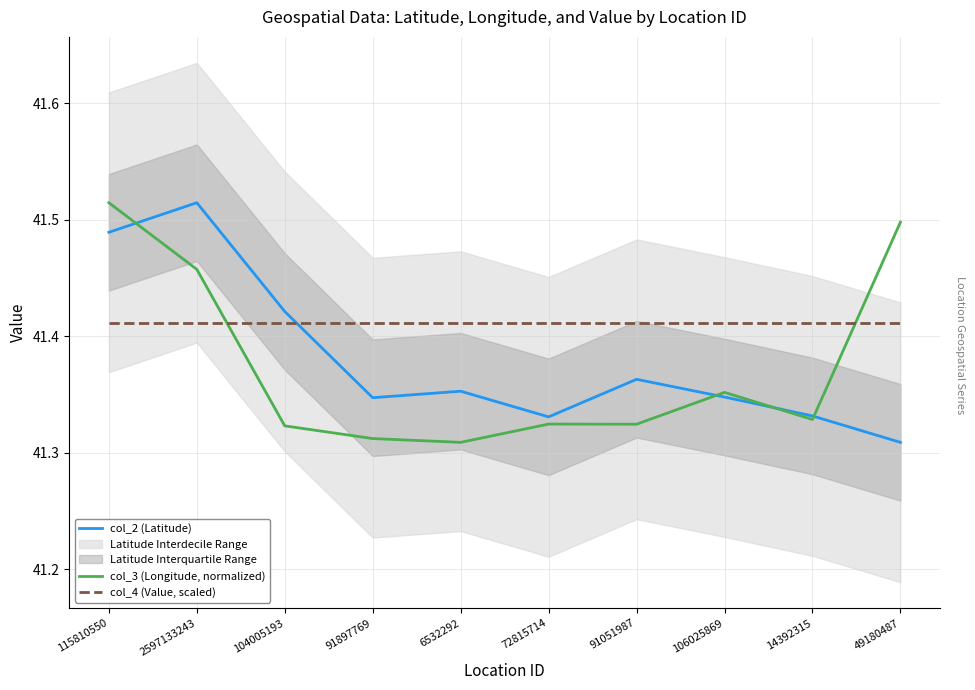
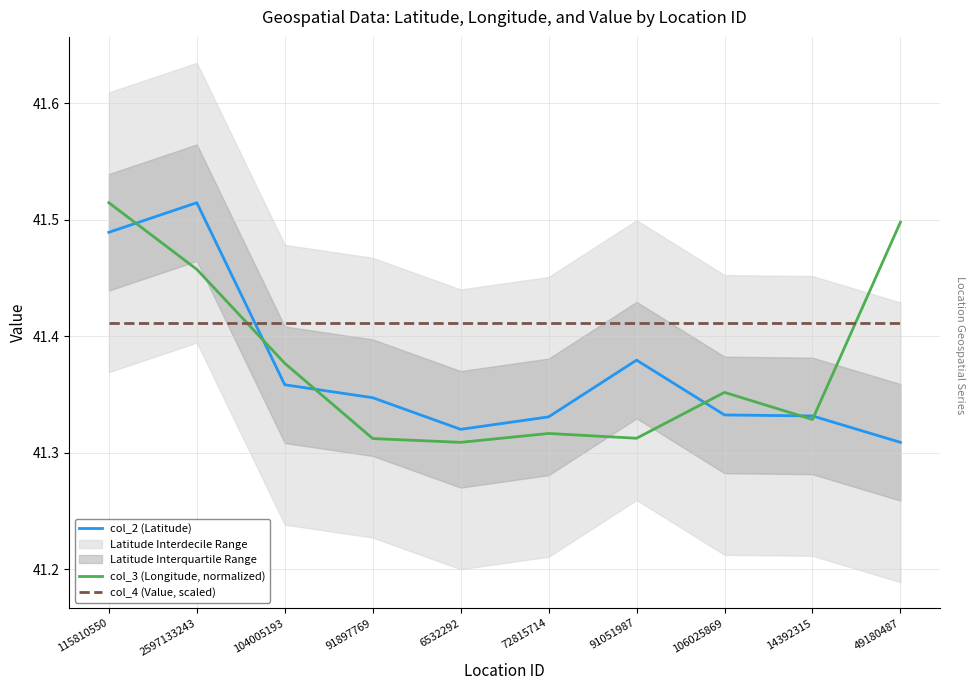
  {
    "col_2 (Latitude)": {
      "115810550": 41.489,
      "2597133243": 41.515,
-     "104005193": 41.421,
+     "104005193": 41.358,
      "91897769": 41.347,
-     "6532292": 41.353,
+     "6532292": 41.320,
      "72815714": 41.331,
-     "91051987": 41.363,
-     "106025869": 41.348,
+     "91051987": 41.380,
+     "106025869": 41.333,
      "14392315": 41.332,
      "49180487": 41.309
    },
    "col_3 (Longitude, normalized)": {
      "115810550": 41.515,
      "2597133243": 41.457,
-     "104005193": 41.323,
+     "104005193": 41.377,
      "91897769": 41.312,
      "6532292": 41.309,
-     "72815714": 41.325,
-     "91051987": 41.325,
+     "72815714": 41.317,
+     "91051987": 41.313,
      "106025869": 41.352,
      "14392315": 41.329,
      "49180487": 41.498
    },
    "col_4 (Value, scaled)": {
      "115810550": 41.412,
      "2597133243": 41.412,
      "104005193": 41.412,
      "91897769": 41.412,
      "6532292": 41.412,
      "72815714": 41.412,
      "106025869": 41.412,
      "14392315": 41.412,
      "49180487": 41.412
    }
  }
